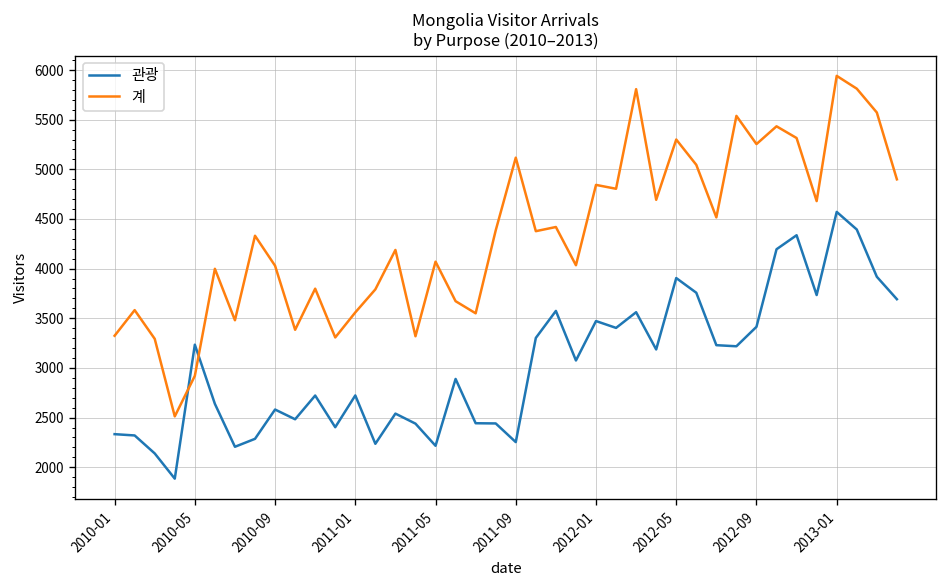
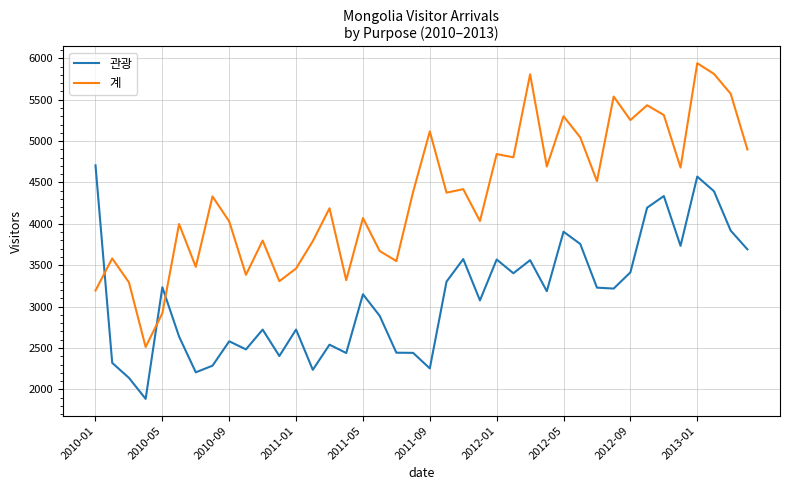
  {
    "관광": {
-     "2010-01": 2300,
+     "2010-01": 4700,
      "2010-05": 3200,
      "2010-09": 2600,
      "2011-01": 2700,
-     "2011-05": 2200,
+     "2011-05": 3100,
      "2011-09": 2300,
-     "2012-01": 3500,
+     "2012-01": 3600,
      "2012-05": 3900,
      "2012-09": 3400,
      "2013-01": 4600
    },
    "계": {
-     "2010-01": 3300,
+     "2010-01": 3200,
      "2010-05": 2900,
      "2010-09": 4000,
-     "2011-01": 3600,
+     "2011-01": 3500,
      "2011-05": 4100,
      "2011-09": 5100,
      "2012-01": 4800,
      "2012-05": 5300,
      "2012-09": 5300,
      "2013-01": 5900
    }
  }
